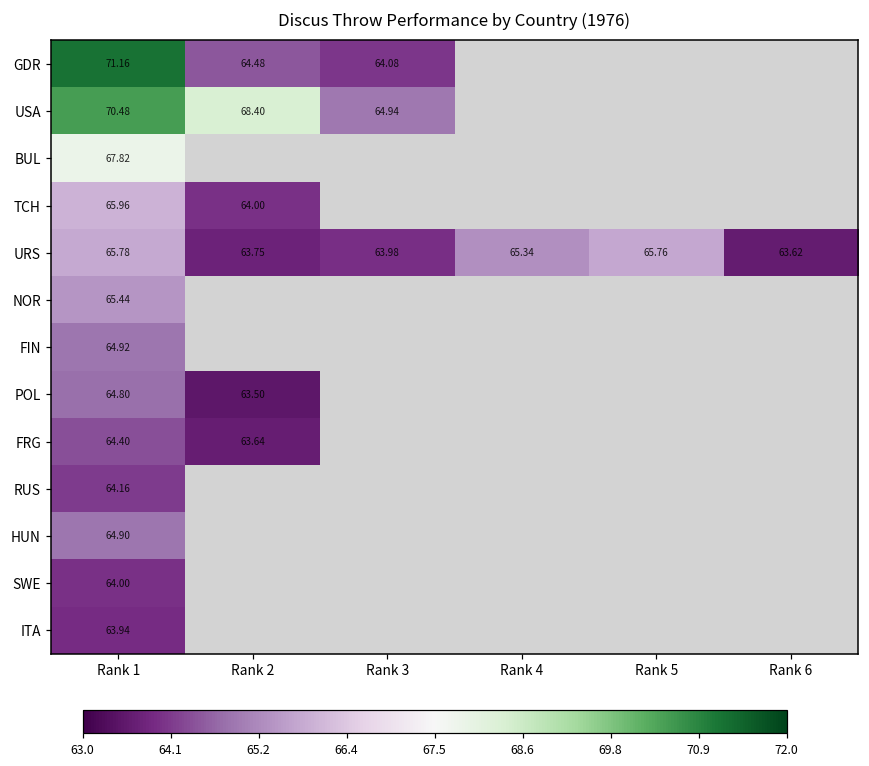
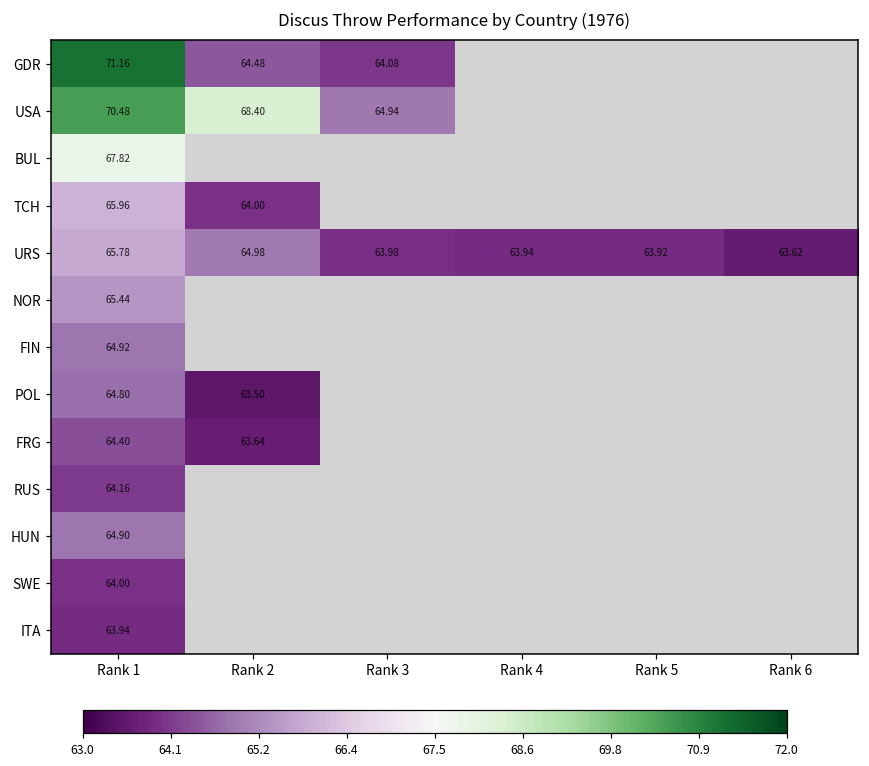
  {
    "GDR": {
      "Rank 1": 71.16,
      "Rank 2": 64.48,
      "Rank 3": 64.08
    },
    "USA": {
      "Rank 1": 70.48,
      "Rank 2": 68.40,
      "Rank 3": 64.94
    },
    "BUL": {
      "Rank 1": 67.82
    },
    "TCH": {
      "Rank 1": 65.96,
      "Rank 2": 64.00
    },
    "URS": {
      "Rank 1": 65.78,
-     "Rank 2": 63.75,
+     "Rank 2": 64.98,
      "Rank 3": 63.98,
-     "Rank 4": 65.34,
-     "Rank 5": 65.76,
+     "Rank 4": 63.94,
+     "Rank 5": 63.92,
      "Rank 6": 63.62
    },
    "NOR": {
      "Rank 1": 65.44
    },
    "FIN": {
      "Rank 1": 64.92
    },
    "POL": {
      "Rank 1": 64.80,
      "Rank 2": 63.50
    },
    "FRG": {
      "Rank 1": 64.40,
      "Rank 2": 63.64
    },
    "RUS": {
      "Rank 1": 64.16
    },
    "HUN": {
      "Rank 1": 64.90
    },
    "SWE": {
      "Rank 1": 64.00
    },
    "ITA": {
      "Rank 1": 63.94
    }
  }
